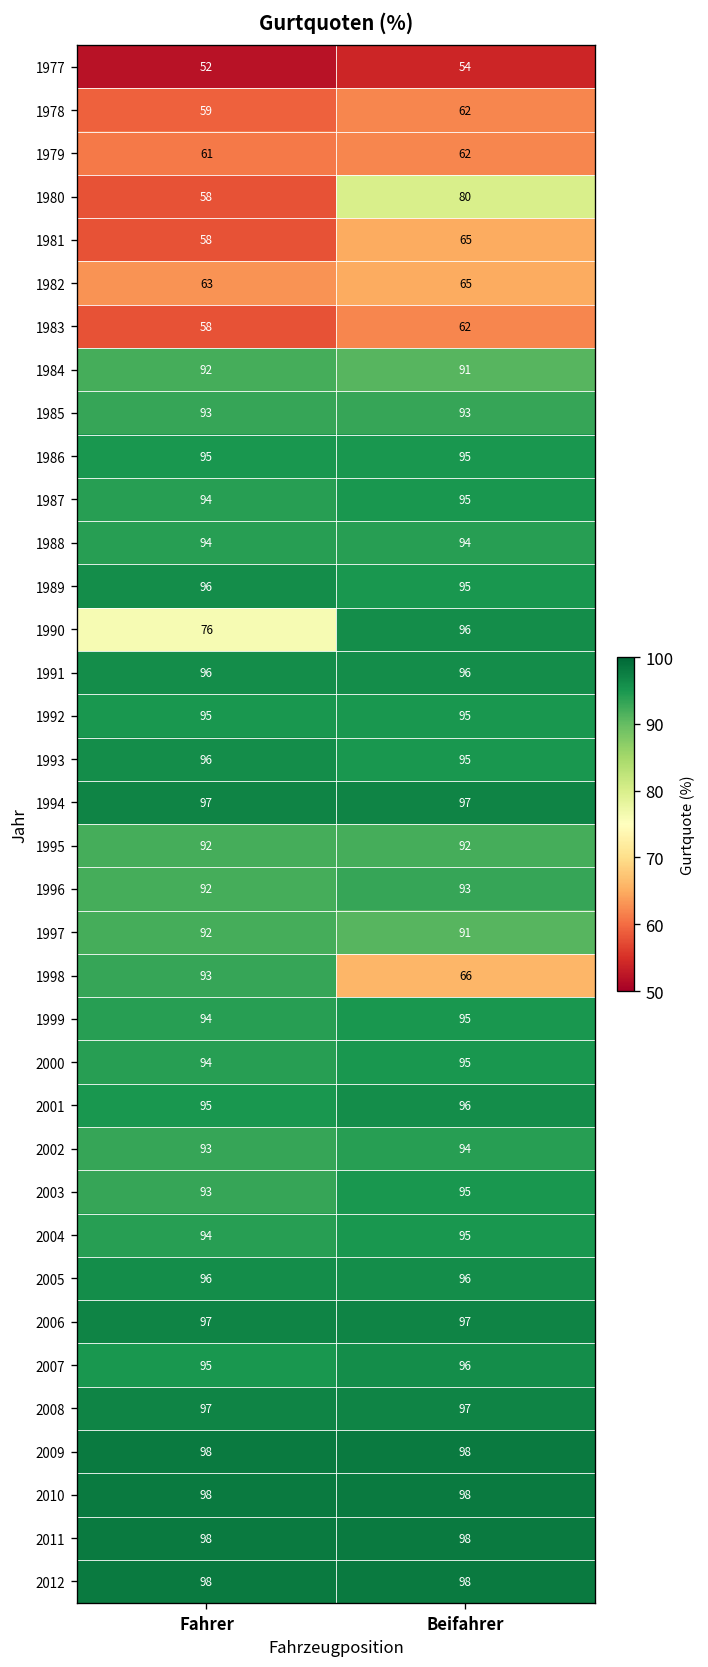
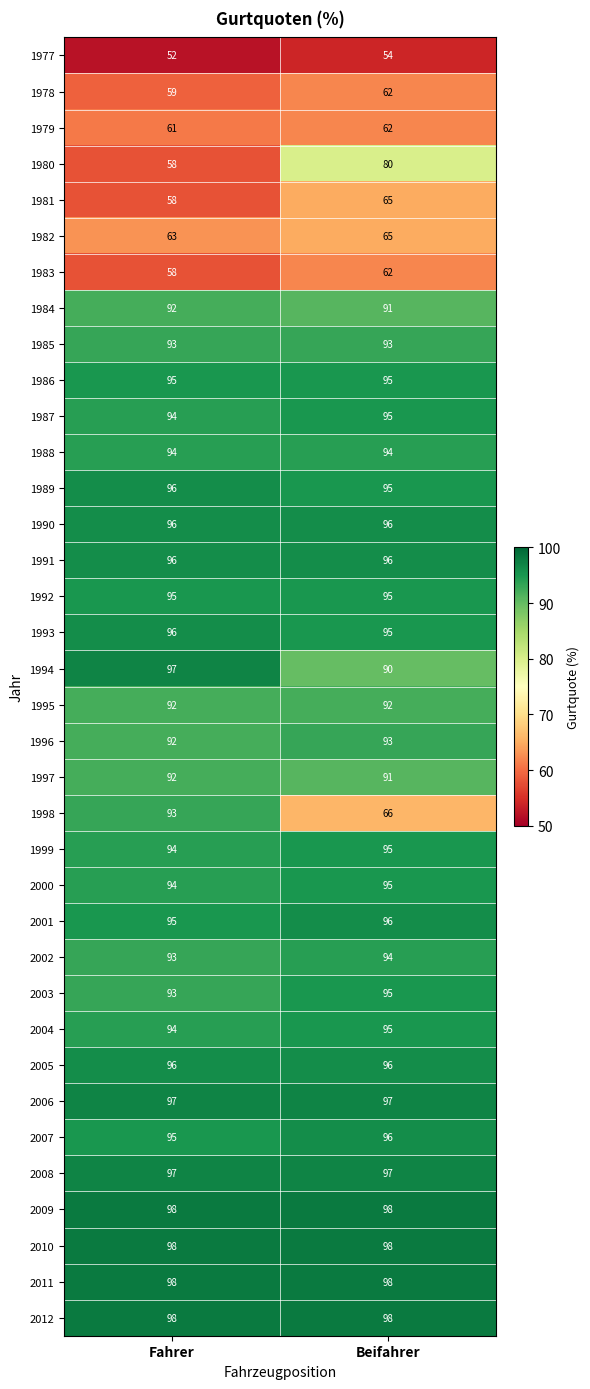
  {
    "1977": {
      "Fahrer": 52,
      "Beifahrer": 54
    },
    "1978": {
      "Fahrer": 59,
      "Beifahrer": 62
    },
    "1979": {
      "Fahrer": 61,
      "Beifahrer": 62
    },
    "1980": {
      "Fahrer": 58,
      "Beifahrer": 80
    },
    "1981": {
      "Fahrer": 58,
      "Beifahrer": 65
    },
    "1982": {
      "Fahrer": 63,
      "Beifahrer": 65
    },
    "1983": {
      "Fahrer": 58,
      "Beifahrer": 62
    },
    "1984": {
      "Fahrer": 92,
      "Beifahrer": 91
    },
    "1985": {
      "Fahrer": 93,
      "Beifahrer": 93
    },
    "1986": {
      "Fahrer": 95,
      "Beifahrer": 95
    },
    "1987": {
      "Fahrer": 94,
      "Beifahrer": 95
    },
    "1988": {
      "Fahrer": 94,
      "Beifahrer": 94
    },
    "1989": {
      "Fahrer": 96,
      "Beifahrer": 95
    },
    "1990": {
-     "Fahrer": 76,
+     "Fahrer": 96,
      "Beifahrer": 96
    },
    "1991": {
      "Fahrer": 96,
      "Beifahrer": 96
    },
    "1992": {
      "Fahrer": 95,
      "Beifahrer": 95
    },
    "1993": {
      "Fahrer": 96,
      "Beifahrer": 95
    },
    "1994": {
      "Fahrer": 97,
-     "Beifahrer": 97
+     "Beifahrer": 90
    },
    "1995": {
      "Fahrer": 92,
      "Beifahrer": 92
    },
    "1996": {
      "Fahrer": 92,
      "Beifahrer": 93
    },
    "1997": {
      "Fahrer": 92,
      "Beifahrer": 91
    },
    "1998": {
      "Fahrer": 93,
      "Beifahrer": 66
    },
    "1999": {
      "Fahrer": 94,
      "Beifahrer": 95
    },
    "2000": {
      "Fahrer": 94,
      "Beifahrer": 95
    },
    "2001": {
      "Fahrer": 95,
      "Beifahrer": 96
    },
    "2002": {
      "Fahrer": 93,
      "Beifahrer": 94
    },
    "2003": {
      "Fahrer": 93,
      "Beifahrer": 95
    },
    "2004": {
      "Fahrer": 94,
      "Beifahrer": 95
    },
    "2005": {
      "Fahrer": 96,
      "Beifahrer": 96
    },
    "2006": {
      "Fahrer": 97,
      "Beifahrer": 97
    },
    "2007": {
      "Fahrer": 95,
      "Beifahrer": 96
    },
    "2008": {
      "Fahrer": 97,
      "Beifahrer": 97
    },
    "2009": {
      "Fahrer": 98,
      "Beifahrer": 98
    },
    "2010": {
      "Fahrer": 98,
      "Beifahrer": 98
    },
    "2011": {
      "Fahrer": 98,
      "Beifahrer": 98
    },
    "2012": {
      "Fahrer": 98,
      "Beifahrer": 98
    }
  }
